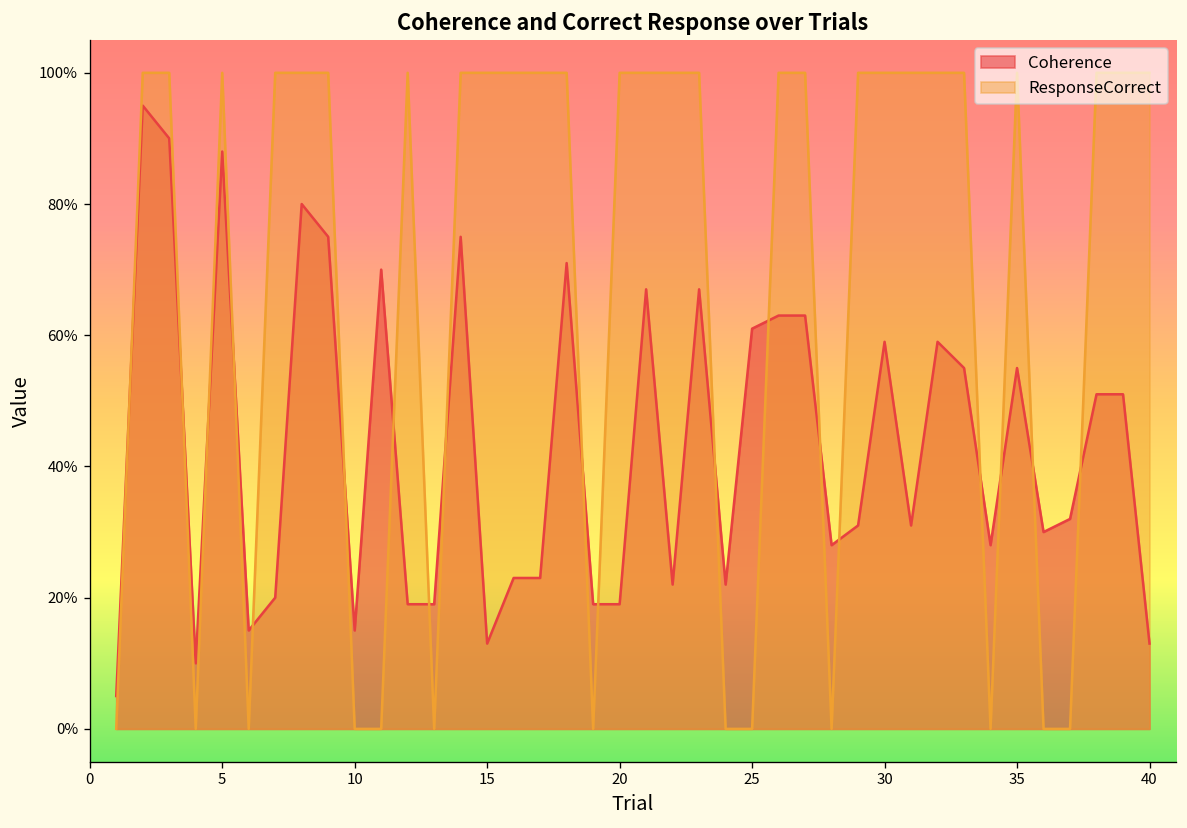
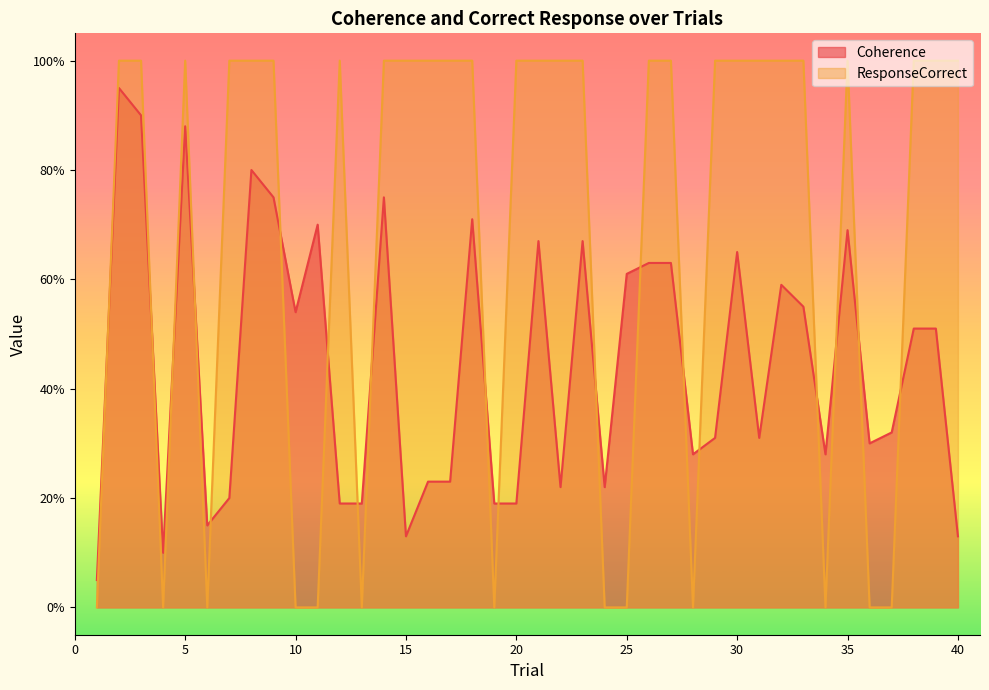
  {
    "Coherence": {
      "5": "88%",
-     "10": "15%",
+     "10": "54%",
      "15": "13%",
      "20": "19%",
      "25": "61%",
-     "30": "59%",
-     "35": "55%",
+     "30": "65%",
+     "35": "69%",
      "40": "13%"
    },
    "ResponseCorrect": {
      "5": "100%",
      "10": "0%",
      "15": "100%",
      "20": "100%",
      "25": "0%",
      "30": "100%"
    }
  }
